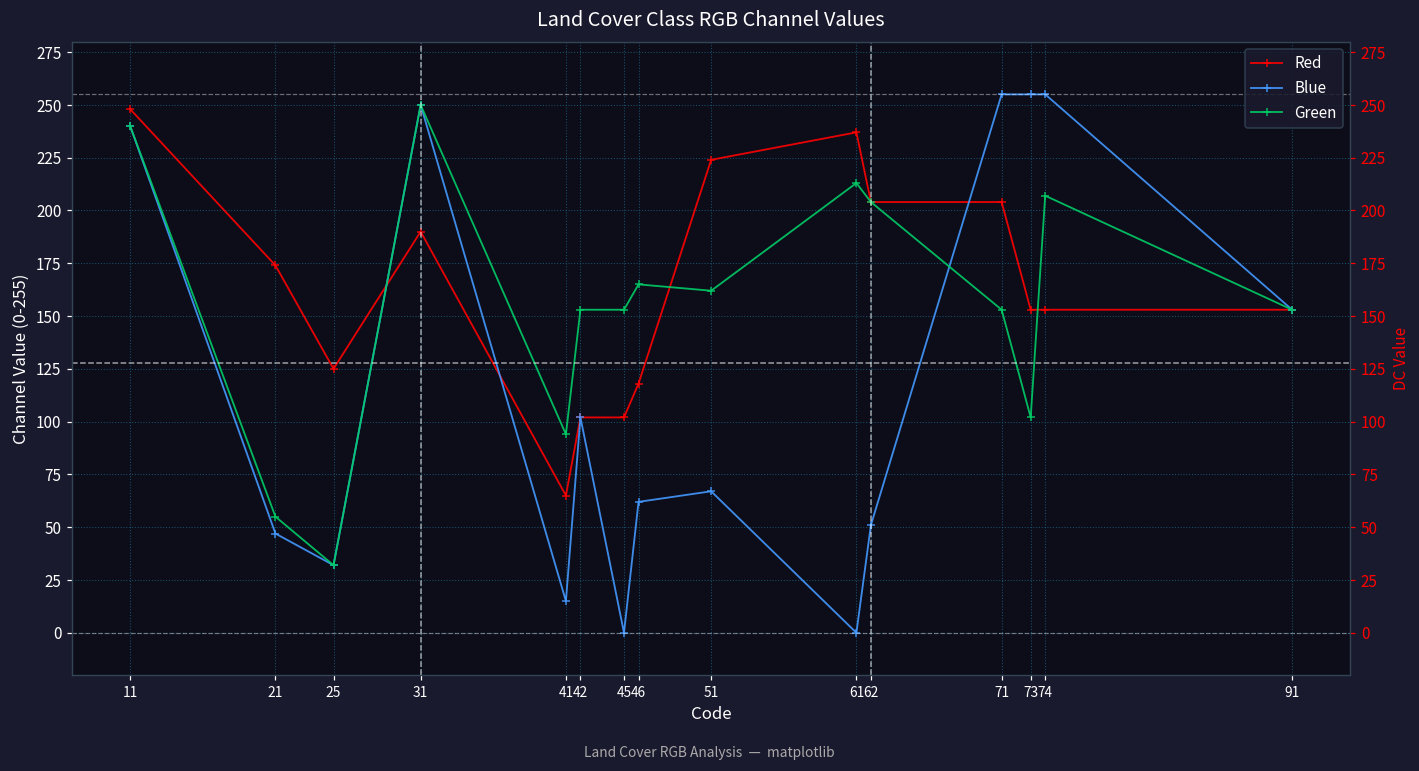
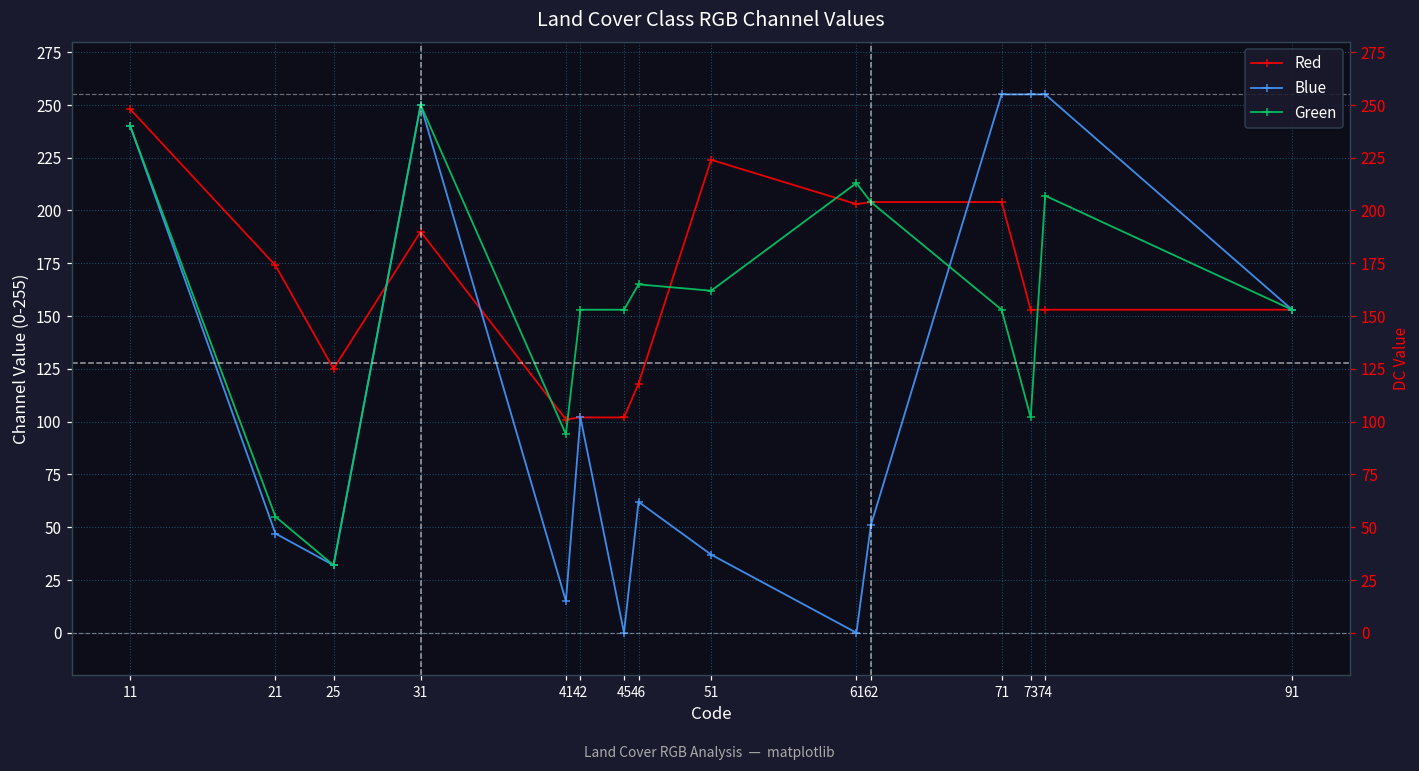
  {
    "Red": {
      "11": 248,
      "21": 174,
      "25": 125,
      "31": 190,
-     "41": 65,
+     "41": 101,
      "45": 102,
      "46": 118,
      "51": 224,
-     "61": 237,
+     "61": 203,
      "71": 204,
      "73": 153,
      "74": 153
    },
    "Blue": {
      "21": 47,
      "41": 15,
      "45": 0,
      "46": 62,
-     "51": 67,
+     "51": 37,
      "61": 0,
      "62": 51,
      "71": 255,
      "73": 255,
      "74": 255
    },
    "Green": {
      "21": 55,
      "41": 94,
      "42": 153,
      "45": 153,
      "46": 165,
      "51": 162,
      "61": 213,
      "71": 153,
      "73": 102,
      "74": 207
    }
  }
